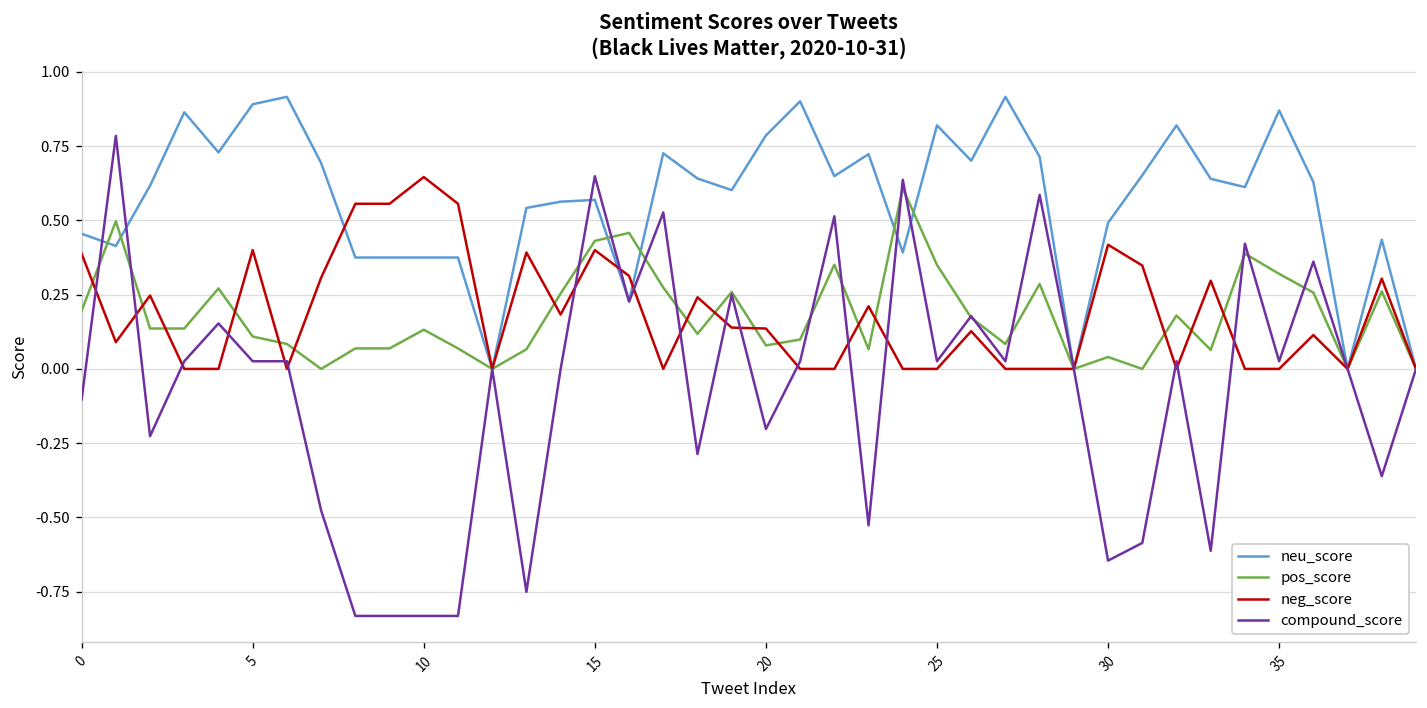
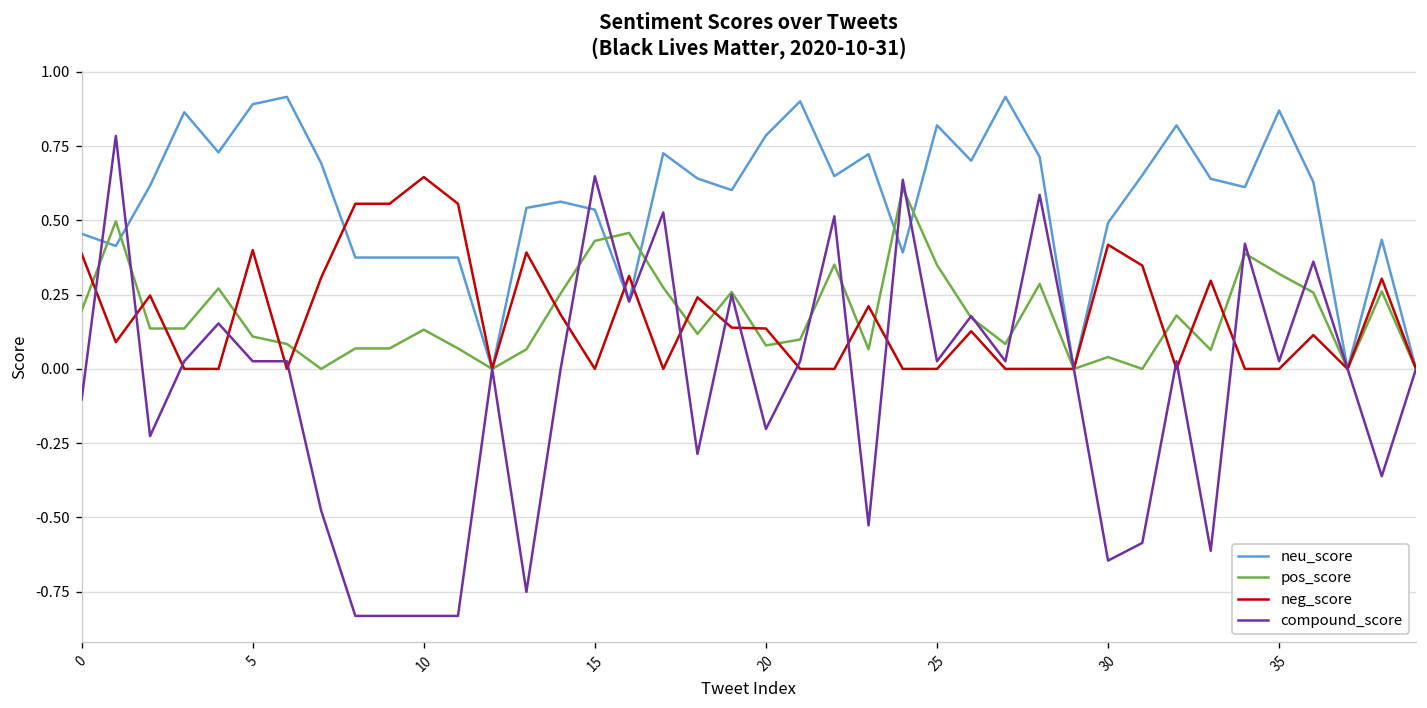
  {
    "neu_score": {
      "0": 0.46,
      "5": 0.89,
      "10": 0.38,
-     "15": 0.57,
+     "15": 0.54,
      "20": 0.79,
      "25": 0.82,
      "30": 0.49,
      "35": 0.87
    },
    "pos_score": {
      "0": 0.20,
      "5": 0.11,
      "10": 0.13,
      "15": 0.43,
      "20": 0.08,
      "25": 0.35,
      "30": 0.04,
      "35": 0.32
    },
    "neg_score": {
      "0": 0.39,
      "5": 0.4,
      "10": 0.65,
-     "15": 0.4,
+     "15": 0.0,
      "20": 0.14,
      "25": 0.0,
      "30": 0.42,
      "35": 0.0
    },
    "compound_score": {
      "0": -0.10,
      "5": 0.03,
      "10": -0.83,
      "15": 0.65,
      "20": -0.20,
      "25": 0.03,
      "30": -0.65,
      "35": 0.03
    }
  }
